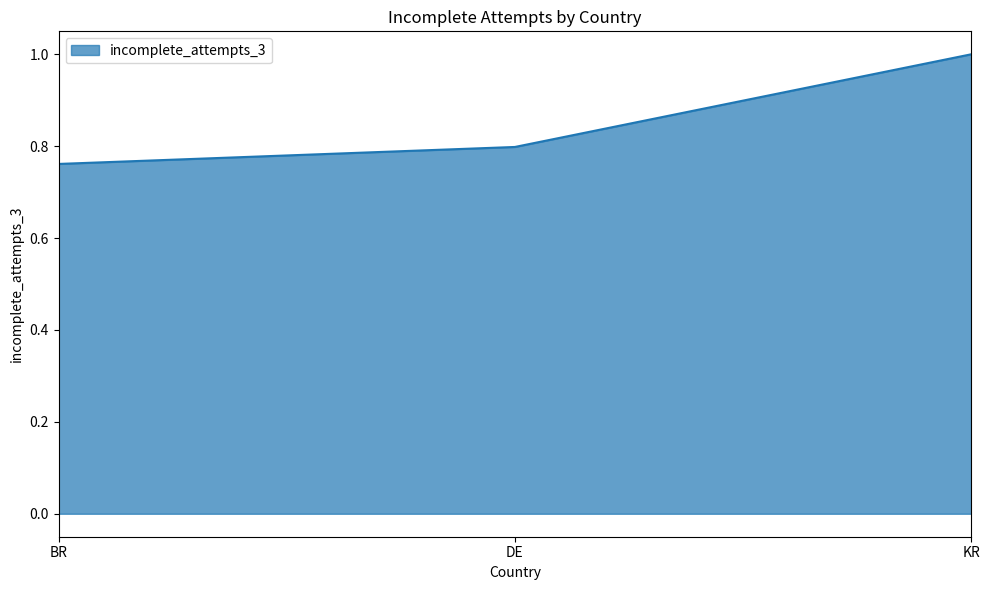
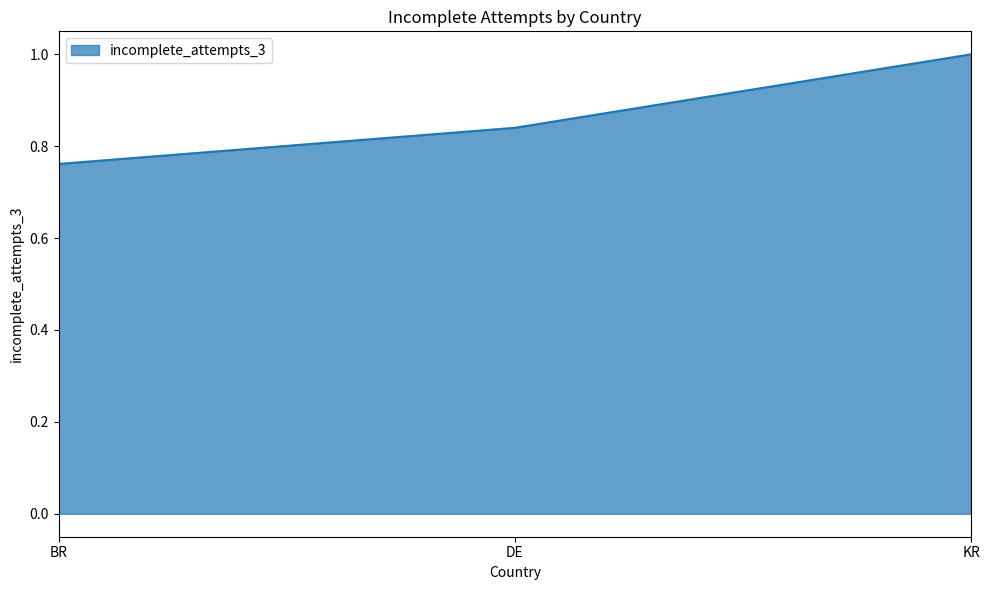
  {
    "BR": 0.76,
-   "DE": 0.80,
+   "DE": 0.84,
    "KR": 1.00
  }
